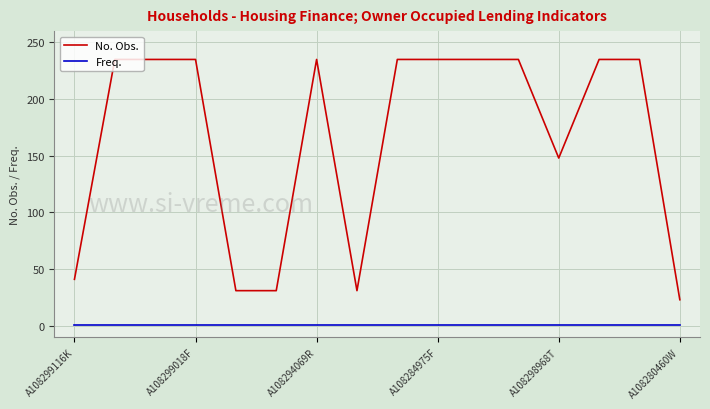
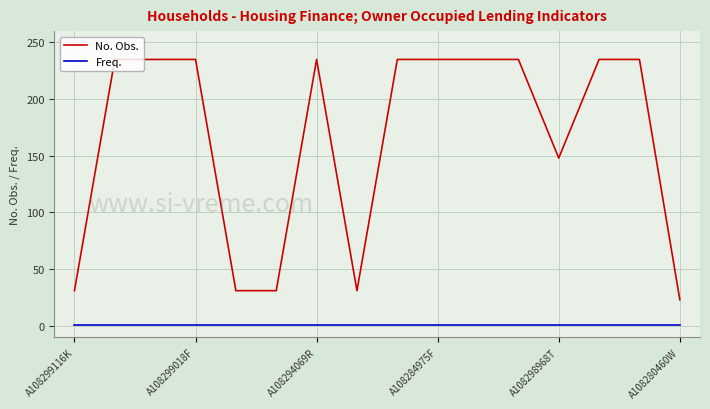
  {
    "No. Obs.": {
-     "A108299116K": 41,
+     "A108299116K": 31,
      "A108299018F": 235,
      "A108294069R": 235,
      "A108284975F": 235,
      "A108298968T": 148,
      "A108280460W": 23
    },
    "Freq.": {
      "A108299116K": 1,
      "A108299018F": 1,
      "A108294069R": 1,
      "A108284975F": 1,
      "A108298968T": 1,
      "A108280460W": 1
    }
  }
